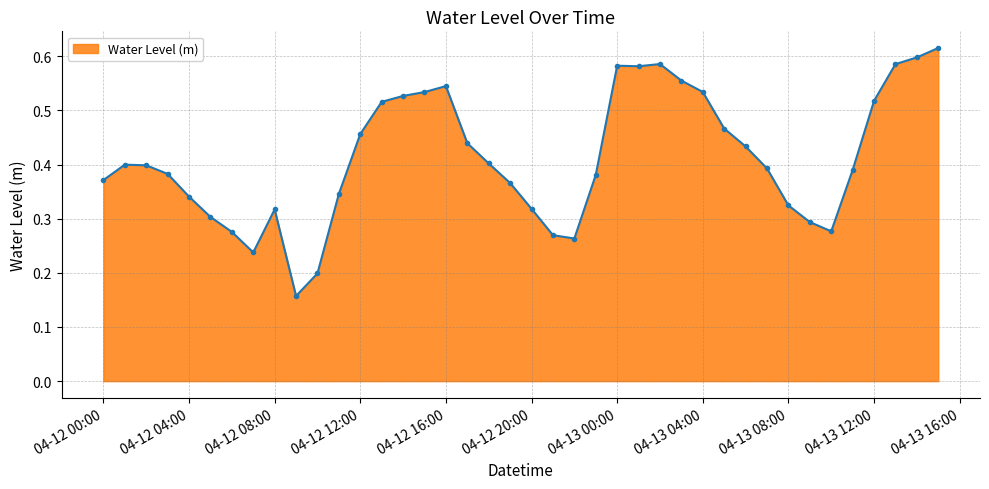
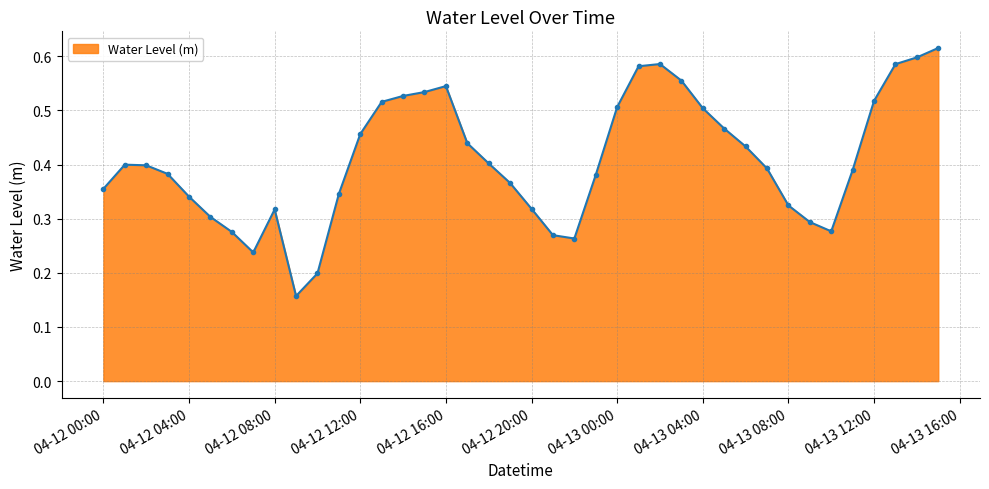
  {
-   "04-12 00:00": 0.37,
+   "04-12 00:00": 0.36,
    "04-12 04:00": 0.34,
    "04-12 08:00": 0.32,
    "04-12 12:00": 0.46,
    "04-12 16:00": 0.54,
    "04-12 20:00": 0.32,
-   "04-13 00:00": 0.58,
-   "04-13 04:00": 0.53,
+   "04-13 00:00": 0.51,
+   "04-13 04:00": 0.50,
    "04-13 08:00": 0.32,
    "04-13 12:00": 0.52
  }
